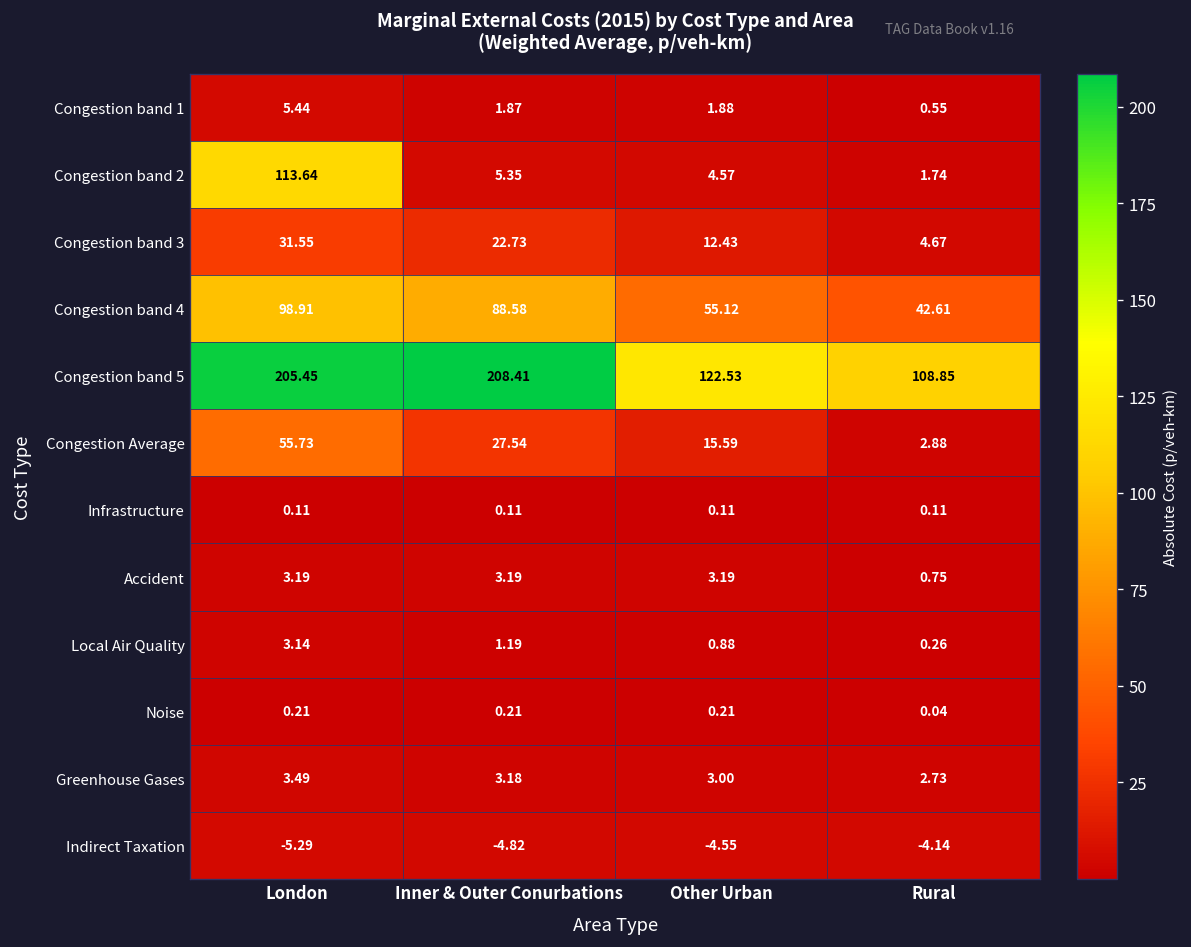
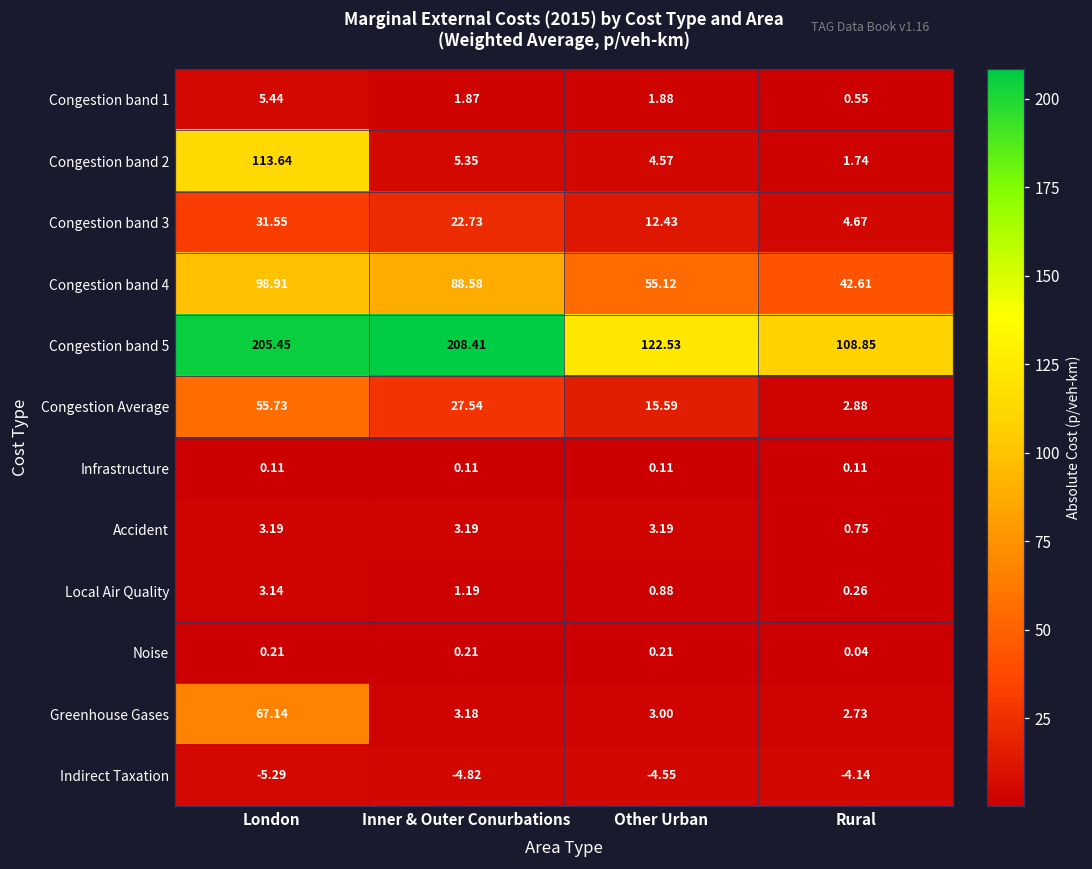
  {
    "Congestion band 1": {
      "London": 5.44,
      "Inner & Outer Conurbations": 1.87,
      "Other Urban": 1.88,
      "Rural": 0.55
    },
    "Congestion band 2": {
      "London": 113.64,
      "Inner & Outer Conurbations": 5.35,
      "Other Urban": 4.57,
      "Rural": 1.74
    },
    "Congestion band 3": {
      "London": 31.55,
      "Inner & Outer Conurbations": 22.73,
      "Other Urban": 12.43,
      "Rural": 4.67
    },
    "Congestion band 4": {
      "London": 98.91,
      "Inner & Outer Conurbations": 88.58,
      "Other Urban": 55.12,
      "Rural": 42.61
    },
    "Congestion band 5": {
      "London": 205.45,
      "Inner & Outer Conurbations": 208.41,
      "Other Urban": 122.53,
      "Rural": 108.85
    },
    "Congestion Average": {
      "London": 55.73,
      "Inner & Outer Conurbations": 27.54,
      "Other Urban": 15.59,
      "Rural": 2.88
    },
    "Infrastructure": {
      "London": 0.11,
      "Inner & Outer Conurbations": 0.11,
      "Other Urban": 0.11,
      "Rural": 0.11
    },
    "Accident": {
      "London": 3.19,
      "Inner & Outer Conurbations": 3.19,
      "Other Urban": 3.19,
      "Rural": 0.75
    },
    "Local Air Quality": {
      "London": 3.14,
      "Inner & Outer Conurbations": 1.19,
      "Other Urban": 0.88,
      "Rural": 0.26
    },
    "Noise": {
      "London": 0.21,
      "Inner & Outer Conurbations": 0.21,
      "Other Urban": 0.21,
      "Rural": 0.04
    },
    "Greenhouse Gases": {
-     "London": 3.49,
+     "London": 67.14,
      "Inner & Outer Conurbations": 3.18,
      "Other Urban": 3.00,
      "Rural": 2.73
    },
    "Indirect Taxation": {
      "London": -5.29,
      "Inner & Outer Conurbations": -4.82,
      "Other Urban": -4.55,
      "Rural": -4.14
    }
  }
